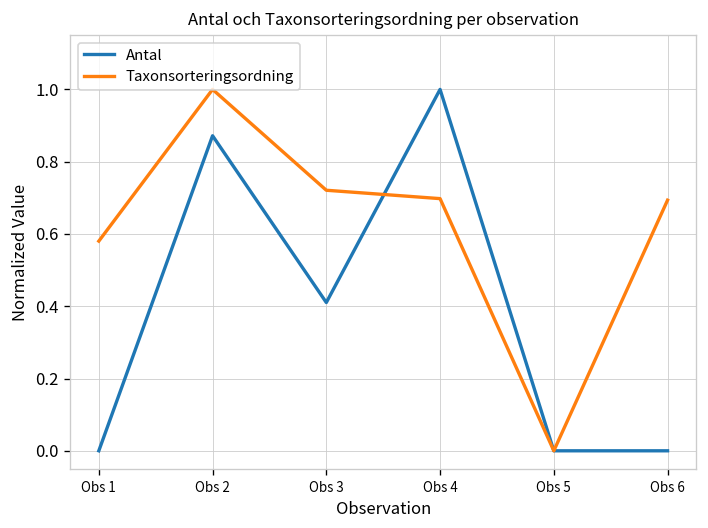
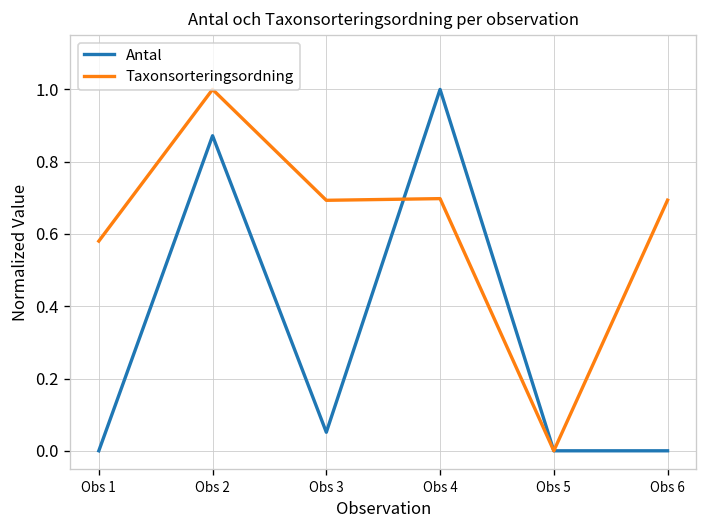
  {
    "Antal": {
      "Obs 1": 0.00,
      "Obs 2": 0.87,
-     "Obs 3": 0.41,
+     "Obs 3": 0.05,
      "Obs 4": 1.00,
      "Obs 6": 0.00
    },
    "Taxonsorteringsordning": {
      "Obs 1": 0.58,
-     "Obs 3": 0.72,
+     "Obs 3": 0.69,
      "Obs 4": 0.70,
      "Obs 6": 0.69
    }
  }
